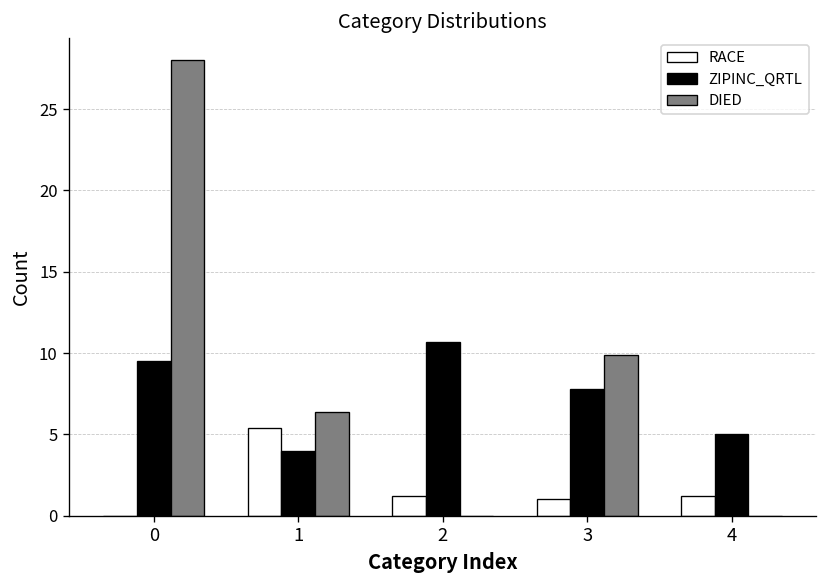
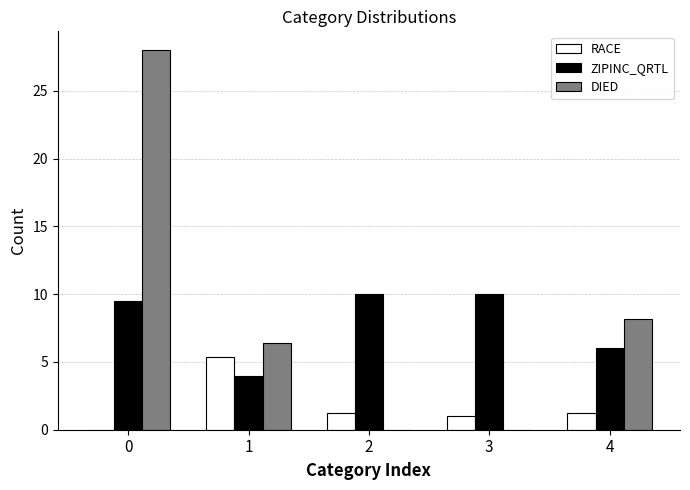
  {
    "RACE": {
      "0": 0.0,
      "1": 5.4,
      "2": 1.2,
      "3": 1.0,
      "4": 1.2
    },
    "ZIPINC_QRTL": {
      "0": 9.5,
      "1": 4.0,
-     "2": 10.7,
-     "3": 7.8,
-     "4": 5
+     "2": 10.0,
+     "3": 10.0,
+     "4": 6
    },
    "DIED": {
      "0": 28.0,
      "1": 6.4,
      "2": 0.0,
-     "3": 9.9,
-     "4": 0.0
+     "3": 0.0,
+     "4": 8.2
    }
  }
